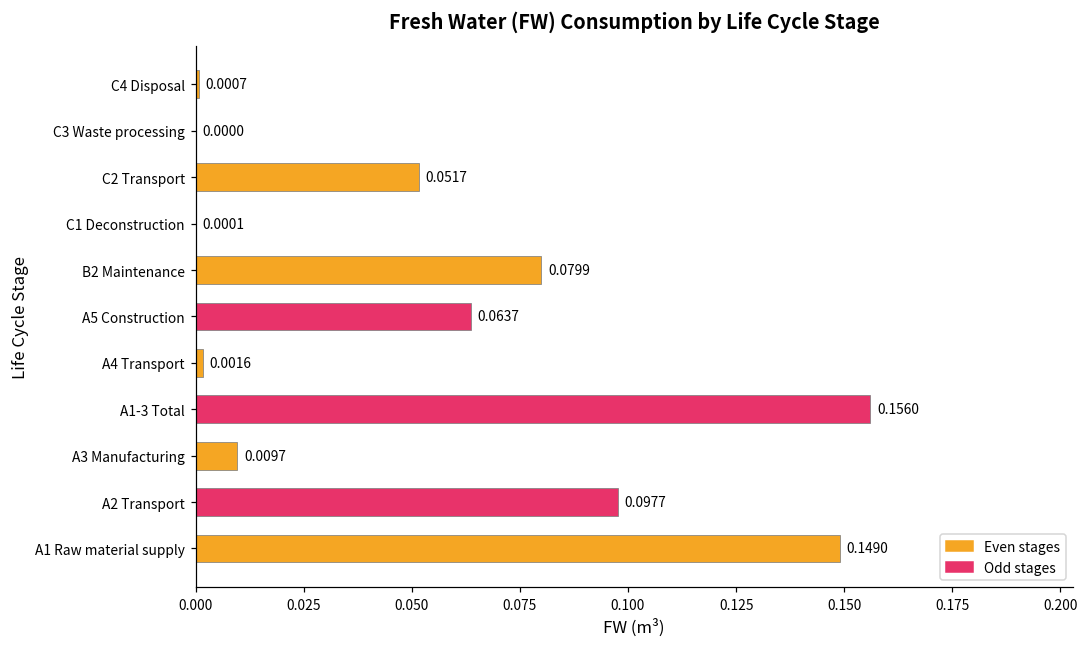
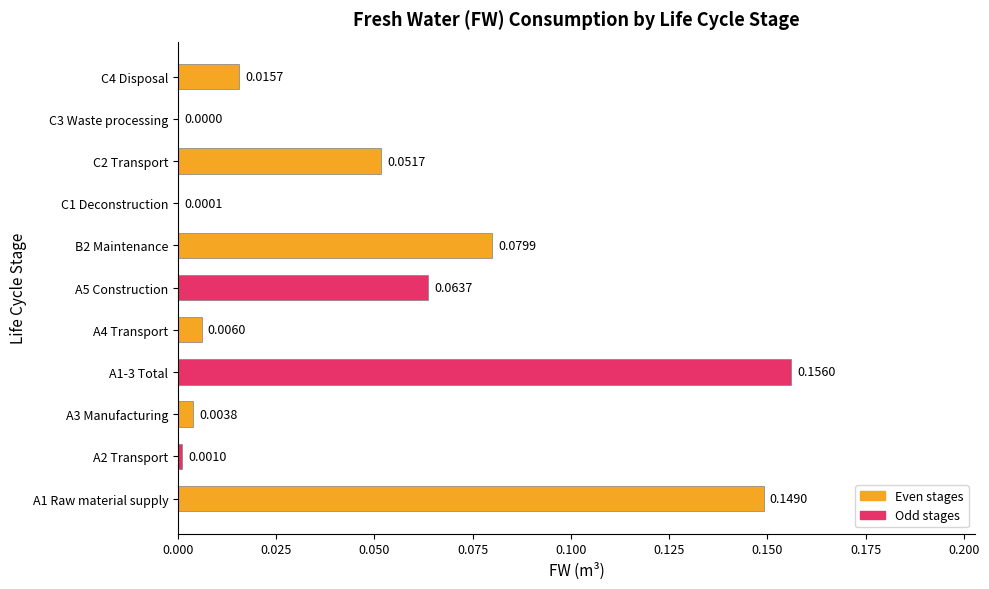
  {
-   "C4 Disposal": 0.0007,
+   "C4 Disposal": 0.0157,
    "C3 Waste processing": 0.0000,
    "C2 Transport": 0.0517,
    "C1 Deconstruction": 0.0001,
    "B2 Maintenance": 0.0799,
    "A5 Construction": 0.0637,
-   "A4 Transport": 0.0016,
+   "A4 Transport": 0.0060,
    "A1-3 Total": 0.1560,
-   "A3 Manufacturing": 0.0097,
-   "A2 Transport": 0.0977,
+   "A3 Manufacturing": 0.0038,
+   "A2 Transport": 0.0010,
    "A1 Raw material supply": 0.1490
  }
